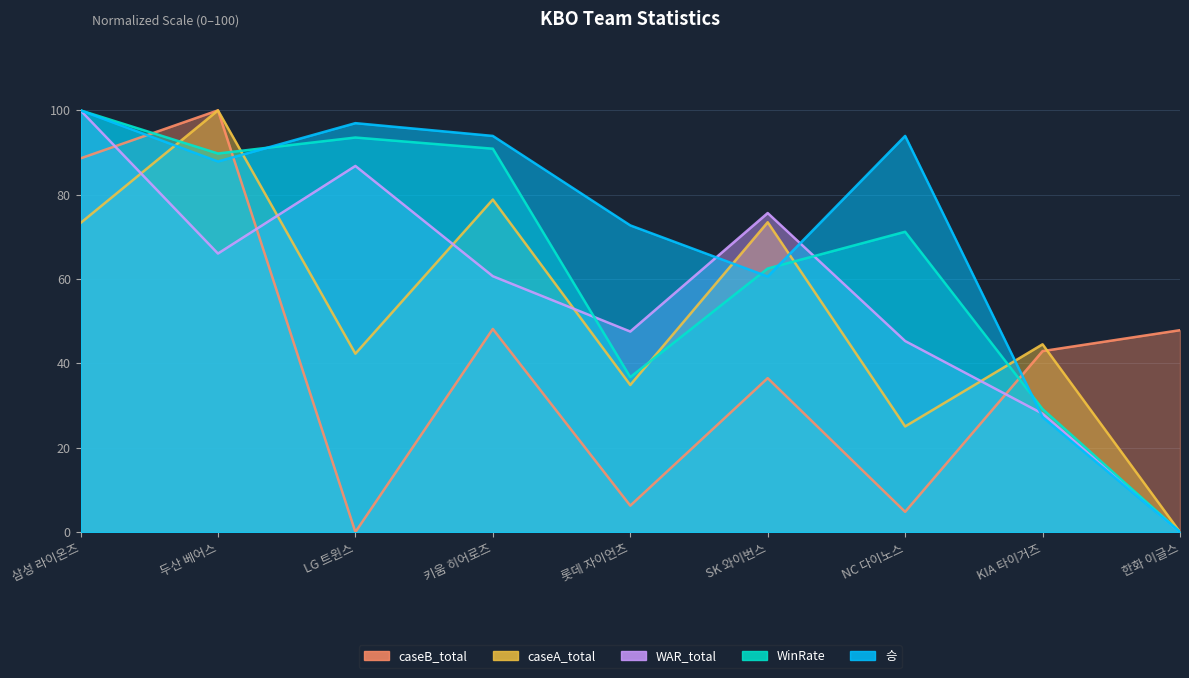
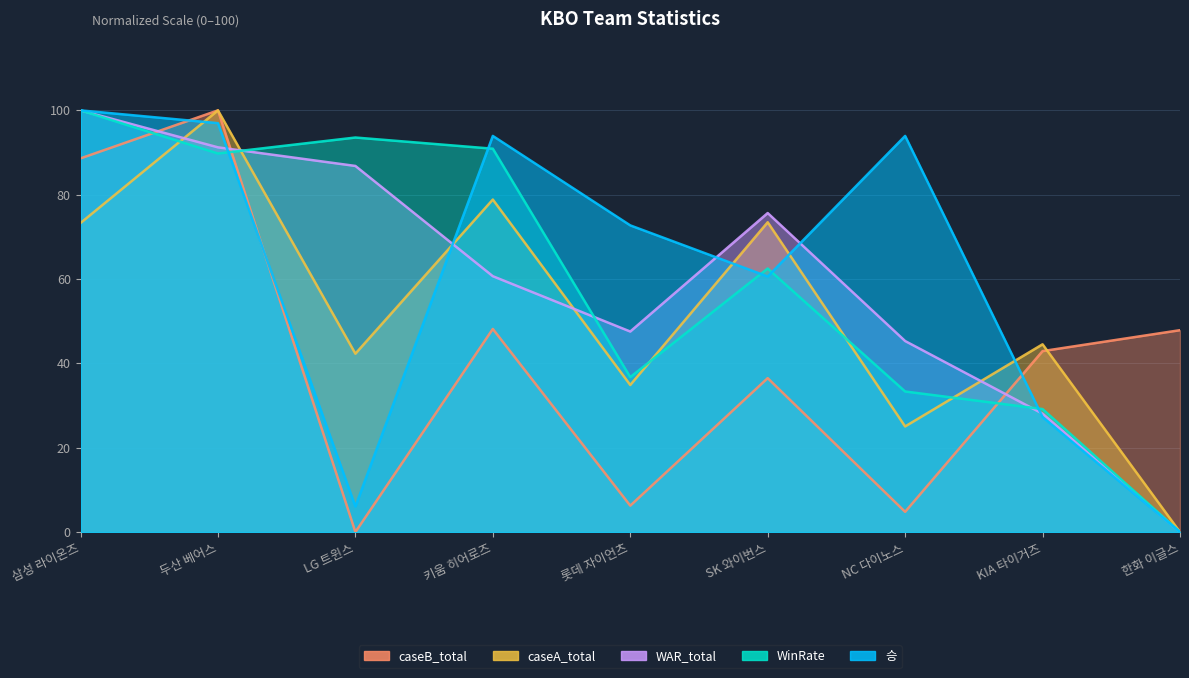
  {
    "WAR_total": {
-     "두산 베어스": 66,
+     "두산 베어스": 91,
      "LG 트윈스": 87,
      "키움 히어로즈": 61,
      "롯데 자이언츠": 48,
      "SK 와이번스": 76,
      "NC 다이노스": 45,
      "KIA 타이거즈": 28
    },
    "WinRate": {
      "두산 베어스": 90,
      "LG 트윈스": 94,
      "키움 히어로즈": 91,
      "롯데 자이언츠": 37,
      "SK 와이번스": 63,
-     "NC 다이노스": 71,
+     "NC 다이노스": 33,
      "KIA 타이거즈": 29
    },
    "승": {
-     "두산 베어스": 88,
-     "LG 트윈스": 97,
+     "두산 베어스": 97,
+     "LG 트윈스": 6,
      "키움 히어로즈": 94,
      "롯데 자이언츠": 73,
      "SK 와이번스": 61,
      "NC 다이노스": 94,
      "KIA 타이거즈": 27
    }
  }
